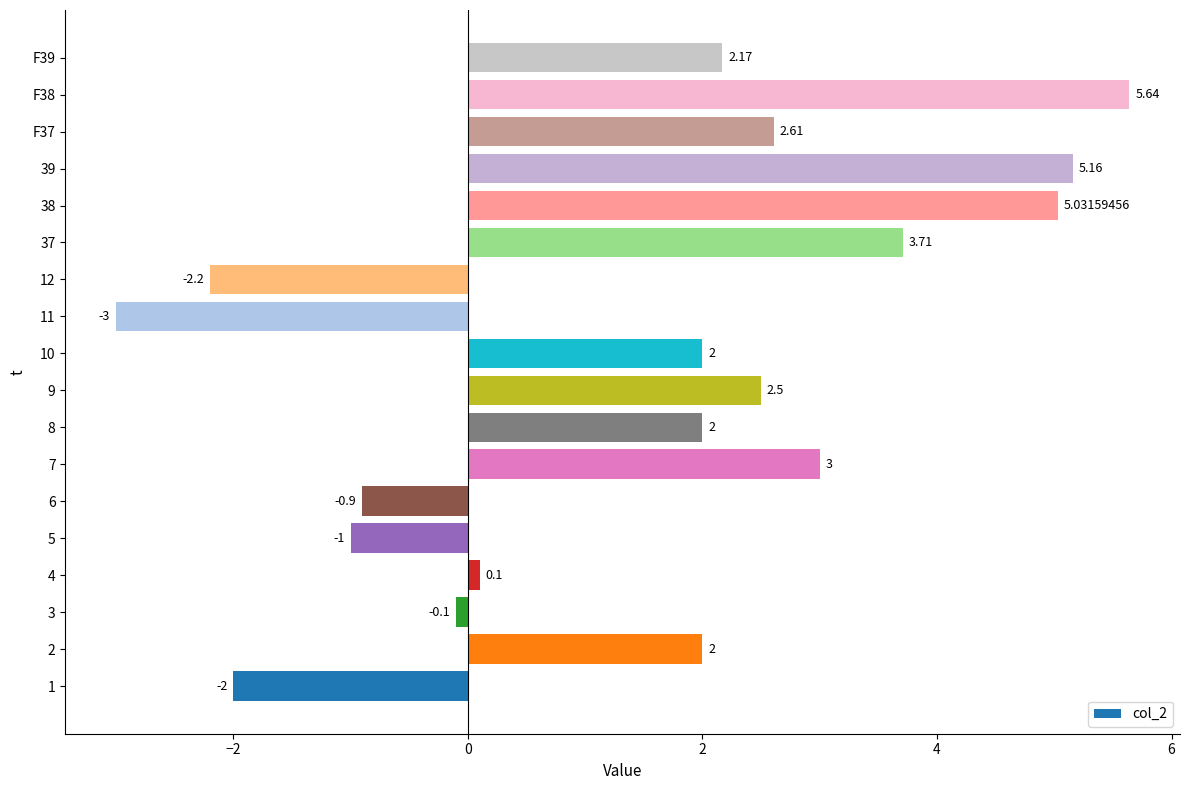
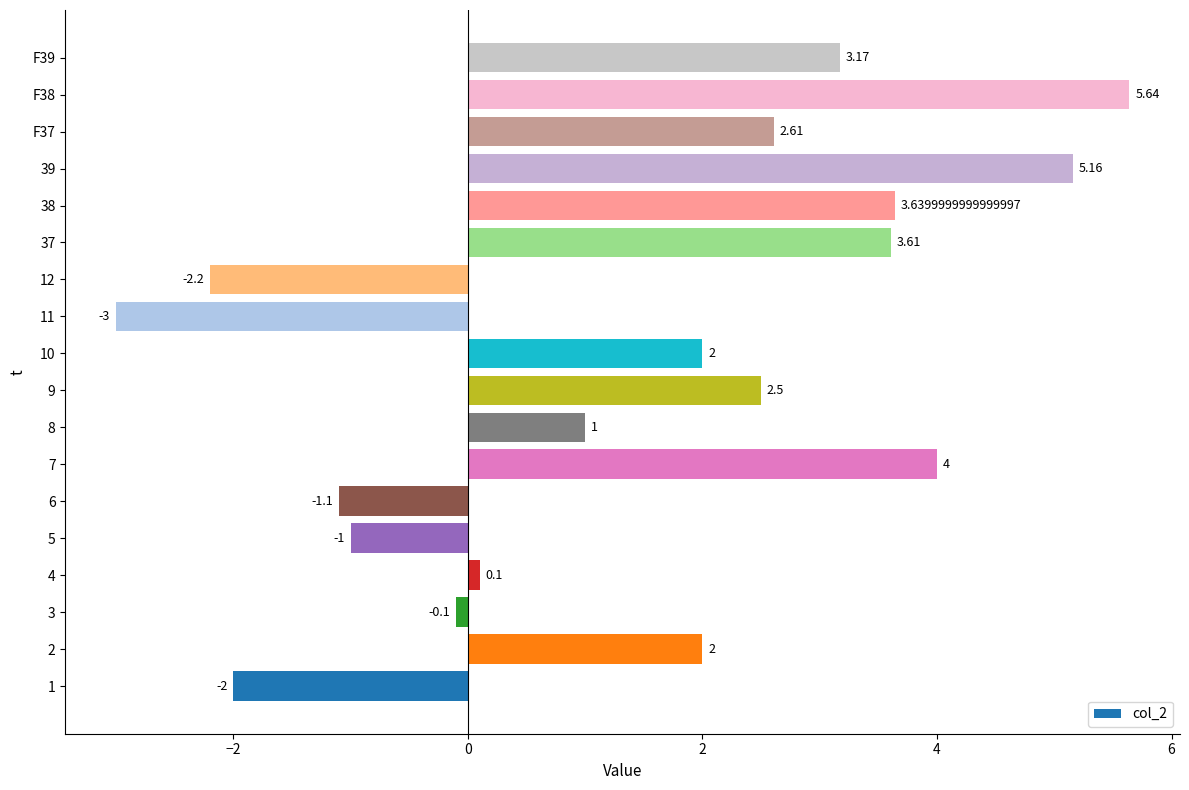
  {
-   "F39": 2.17,
+   "F39": 3.17,
    "F38": 5.64,
    "F37": 2.61,
    "39": 5.16,
-   "38": 5.03159456,
-   "37": 3.71,
+   "38": 3.6399999999999997,
+   "37": 3.61,
    "12": -2.2,
    "11": -3,
    "10": 2,
    "9": 2.5,
-   "8": 2,
-   "7": 3,
-   "6": -0.9,
+   "8": 1,
+   "7": 4,
+   "6": -1.1,
    "5": -1,
    "4": 0.1,
    "3": -0.1,
    "2": 2,
    "1": -2
  }
